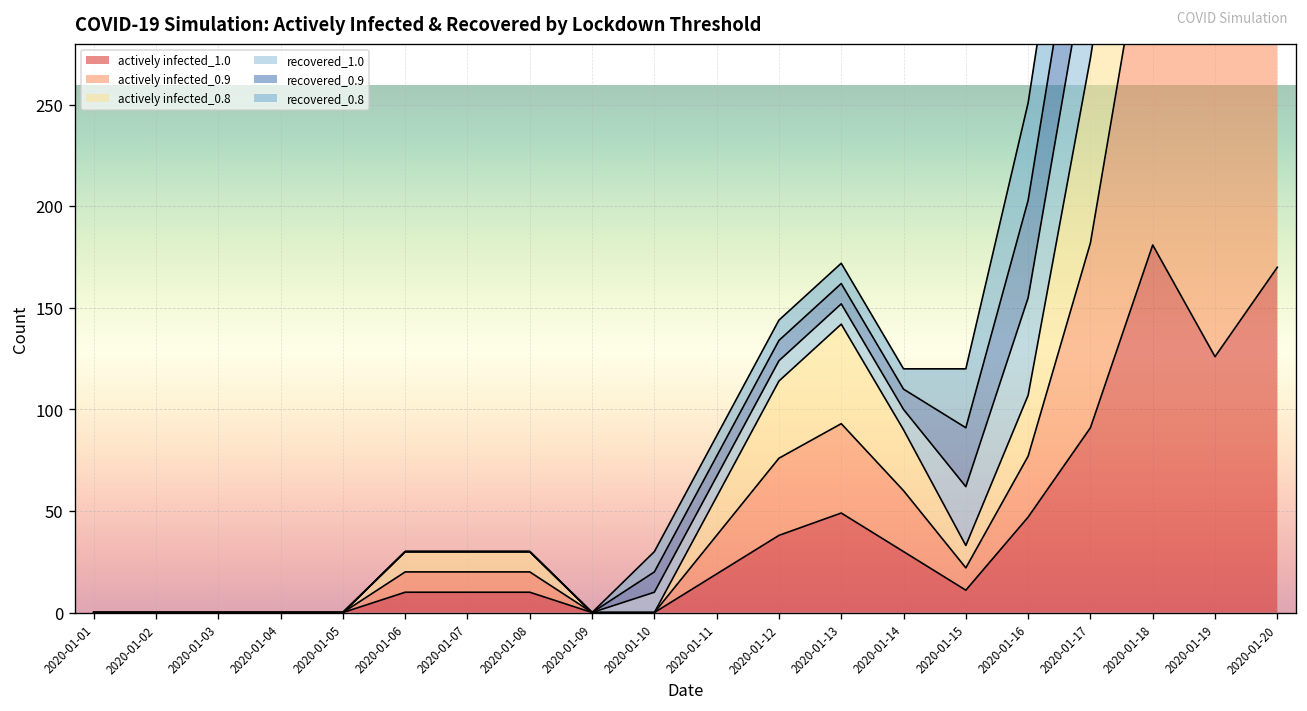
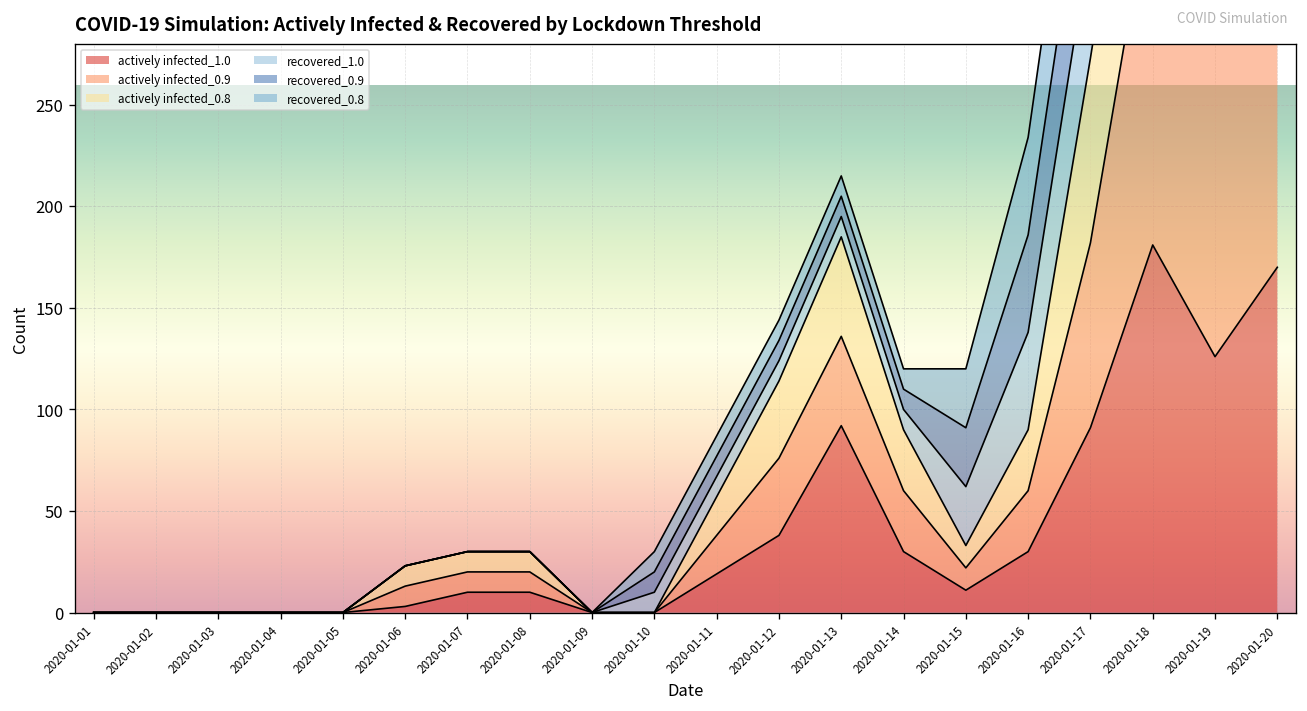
  {
    "actively infected_1.0": {
-     "2020-01-06": 10,
+     "2020-01-06": 3,
      "2020-01-07": 10,
      "2020-01-08": 10,
      "2020-01-11": 19,
      "2020-01-12": 38,
-     "2020-01-13": 49,
+     "2020-01-13": 92,
      "2020-01-14": 30,
      "2020-01-15": 11,
-     "2020-01-16": 47,
+     "2020-01-16": 30,
      "2020-01-17": 91,
      "2020-01-18": 181,
      "2020-01-19": 126,
      "2020-01-20": 170
    },
    "actively infected_0.9": {
      "2020-01-06": 10,
      "2020-01-07": 10,
      "2020-01-08": 10,
      "2020-01-11": 19,
      "2020-01-12": 38,
      "2020-01-13": 44,
      "2020-01-14": 30,
      "2020-01-15": 11,
      "2020-01-16": 30,
      "2020-01-17": 91
    },
    "actively infected_0.8": {
      "2020-01-11": 19,
      "2020-01-12": 38,
      "2020-01-13": 49,
      "2020-01-14": 30,
      "2020-01-15": 11,
      "2020-01-16": 30,
      "2020-01-17": 91
    },
    "recovered_0.9": {
      "2020-01-10": 10,
      "2020-01-11": 10,
      "2020-01-12": 10,
      "2020-01-13": 10,
      "2020-01-14": 10,
      "2020-01-15": 29,
      "2020-01-16": 48
    }
  }
